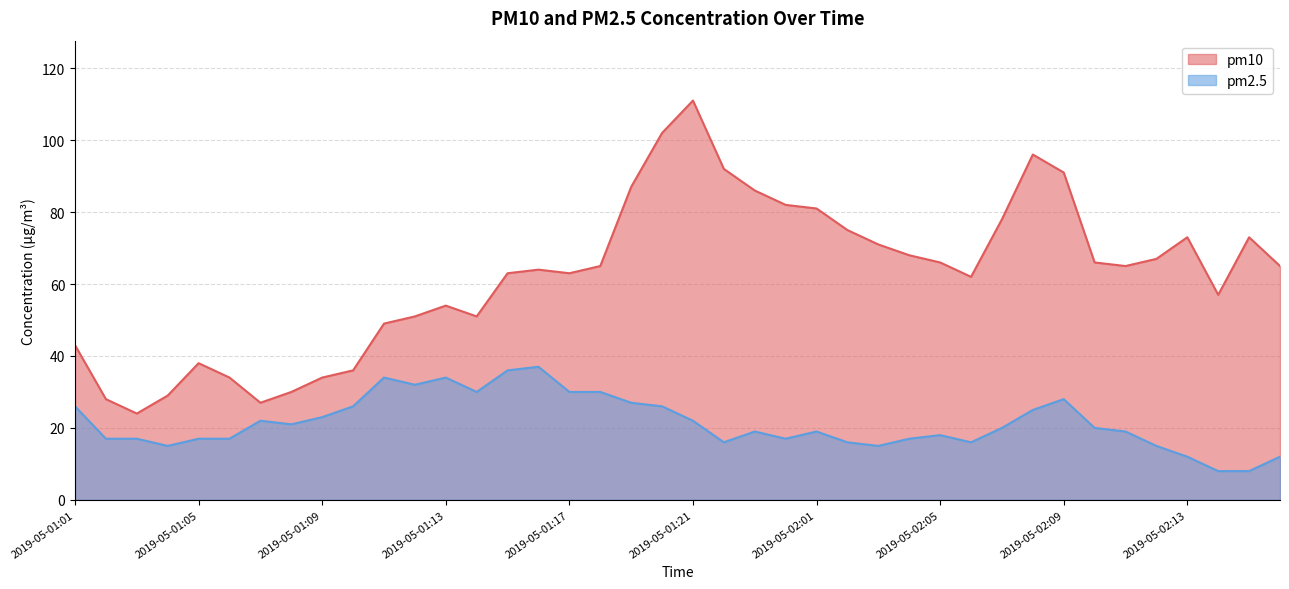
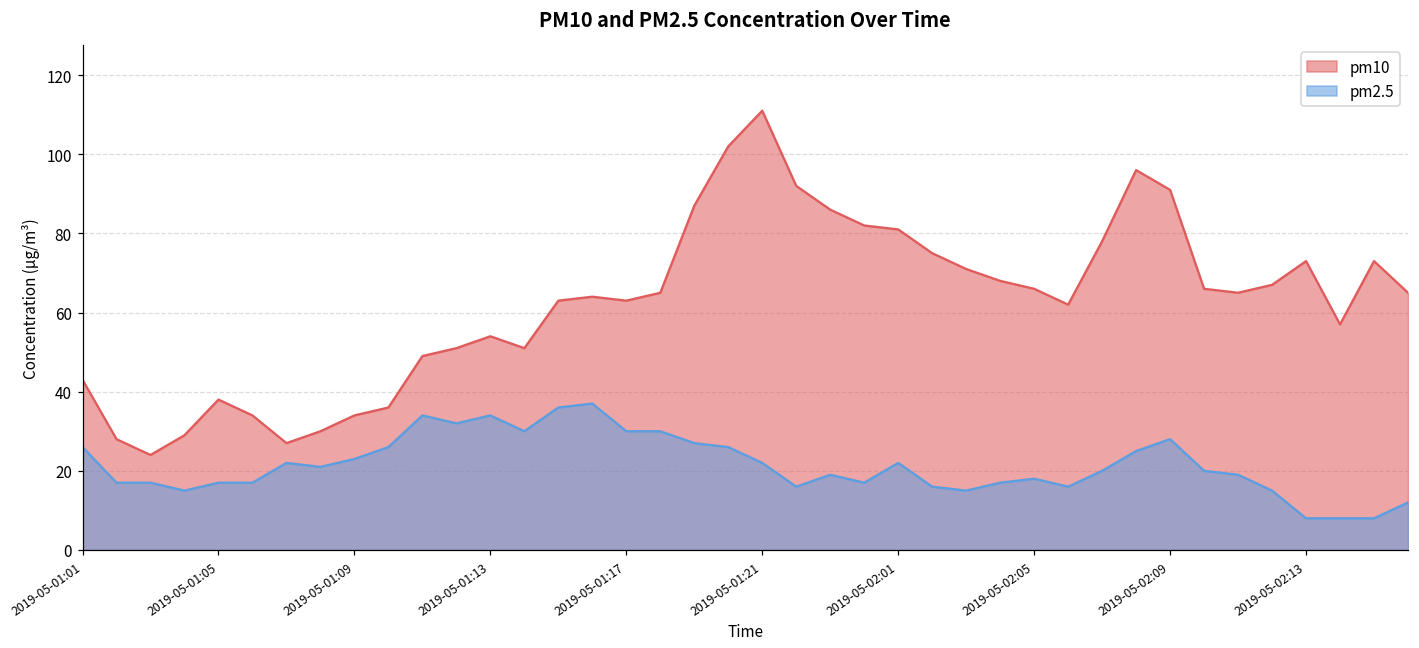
  {
    "pm10": {
      "2019-05-01:01": 43,
      "2019-05-01:05": 38,
      "2019-05-01:09": 34,
      "2019-05-01:13": 54,
      "2019-05-01:17": 63,
      "2019-05-01:21": 111,
      "2019-05-02:01": 81,
      "2019-05-02:05": 66,
      "2019-05-02:09": 91,
      "2019-05-02:13": 73
    },
    "pm2.5": {
      "2019-05-01:01": 26,
      "2019-05-01:05": 17,
      "2019-05-01:09": 23,
      "2019-05-01:13": 34,
      "2019-05-01:17": 30,
      "2019-05-01:21": 22,
-     "2019-05-02:01": 19,
+     "2019-05-02:01": 22,
      "2019-05-02:05": 18,
      "2019-05-02:09": 28,
-     "2019-05-02:13": 12
+     "2019-05-02:13": 8
    }
  }
